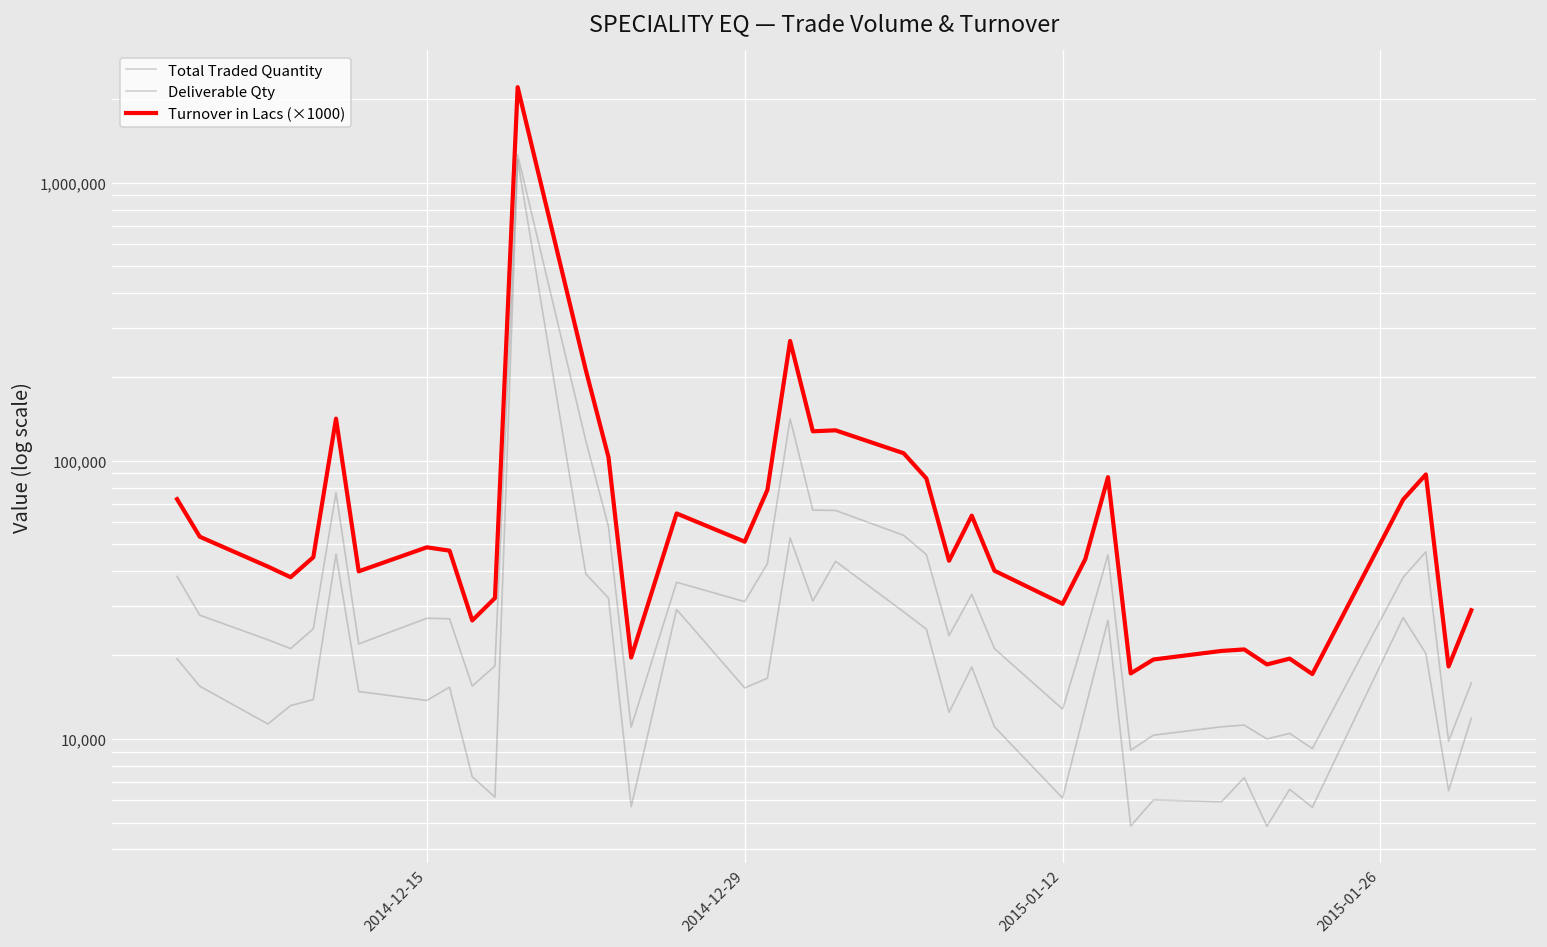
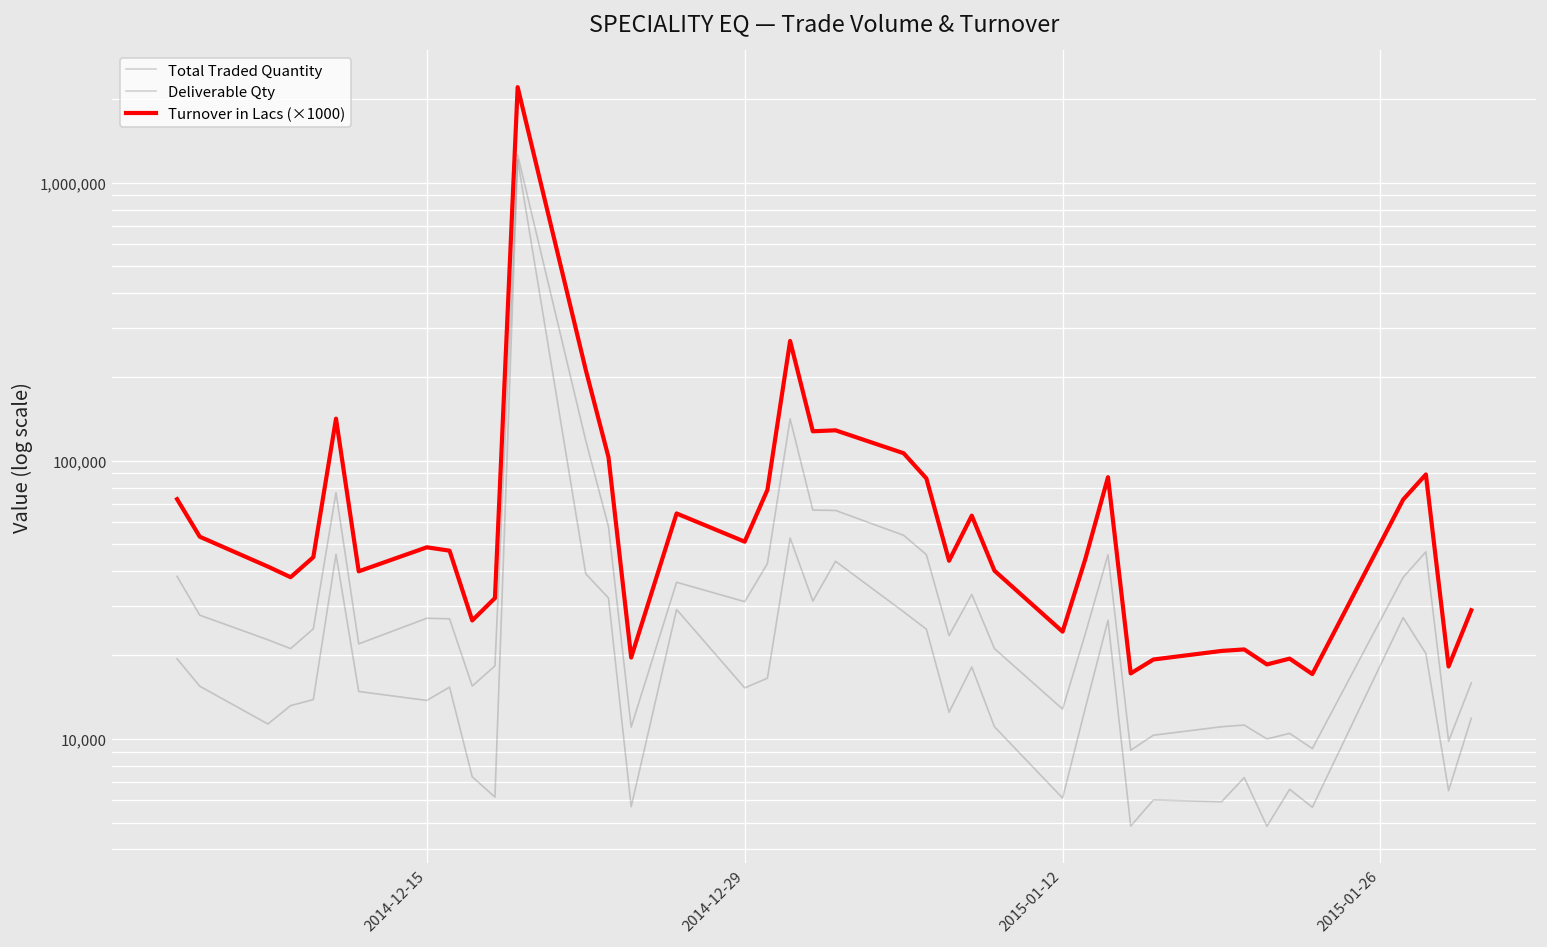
  {
    "Turnover in Lacs (×1000)": {
      "2014-12-15": "49,000",
      "2014-12-29": "51,000",
-     "2015-01-12": "31,000"
+     "2015-01-12": "24,000"
    }
  }
